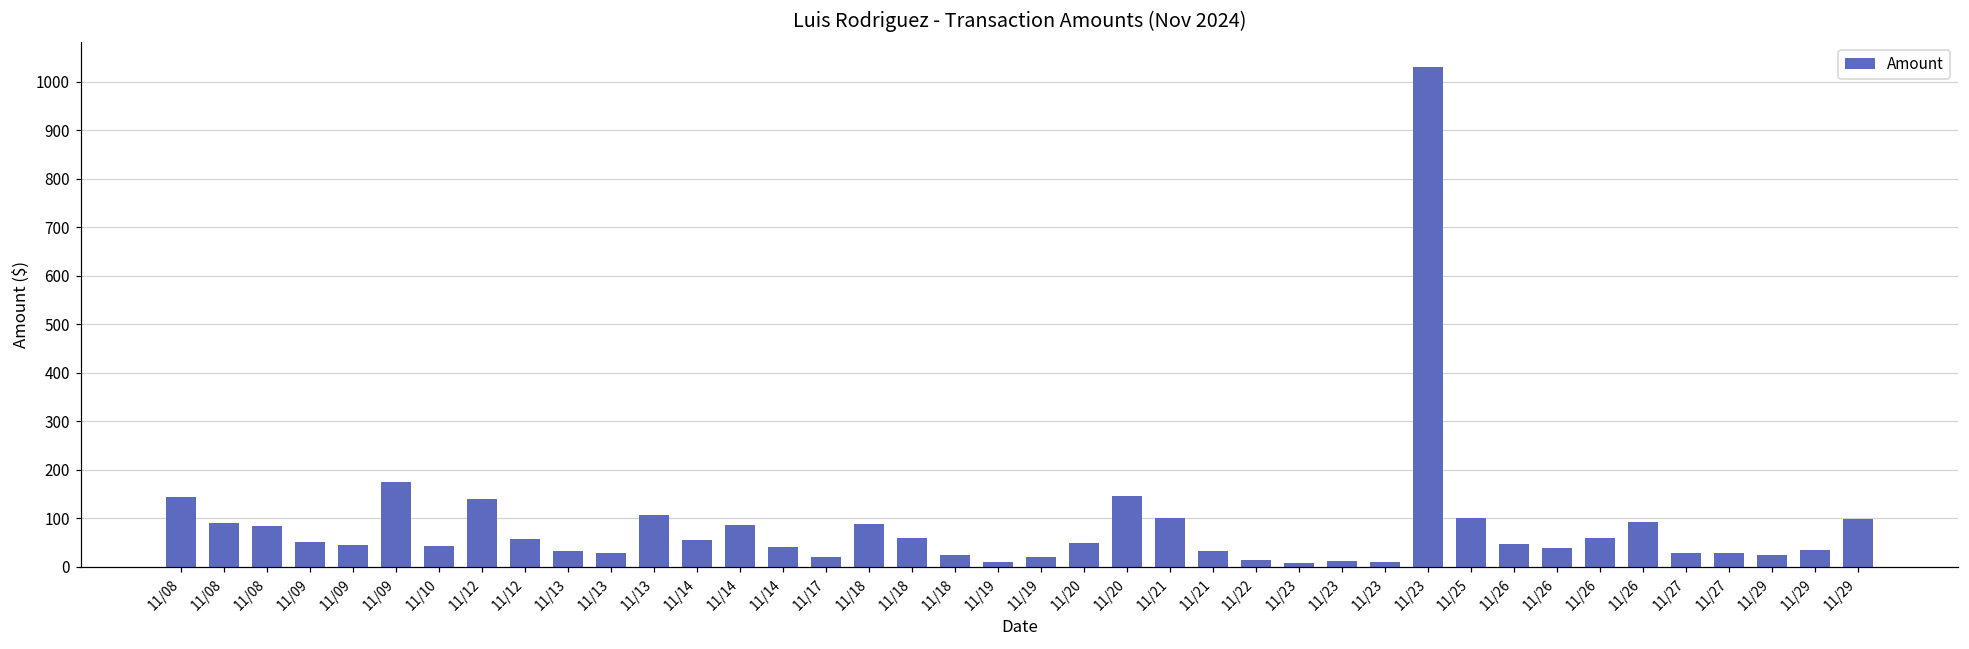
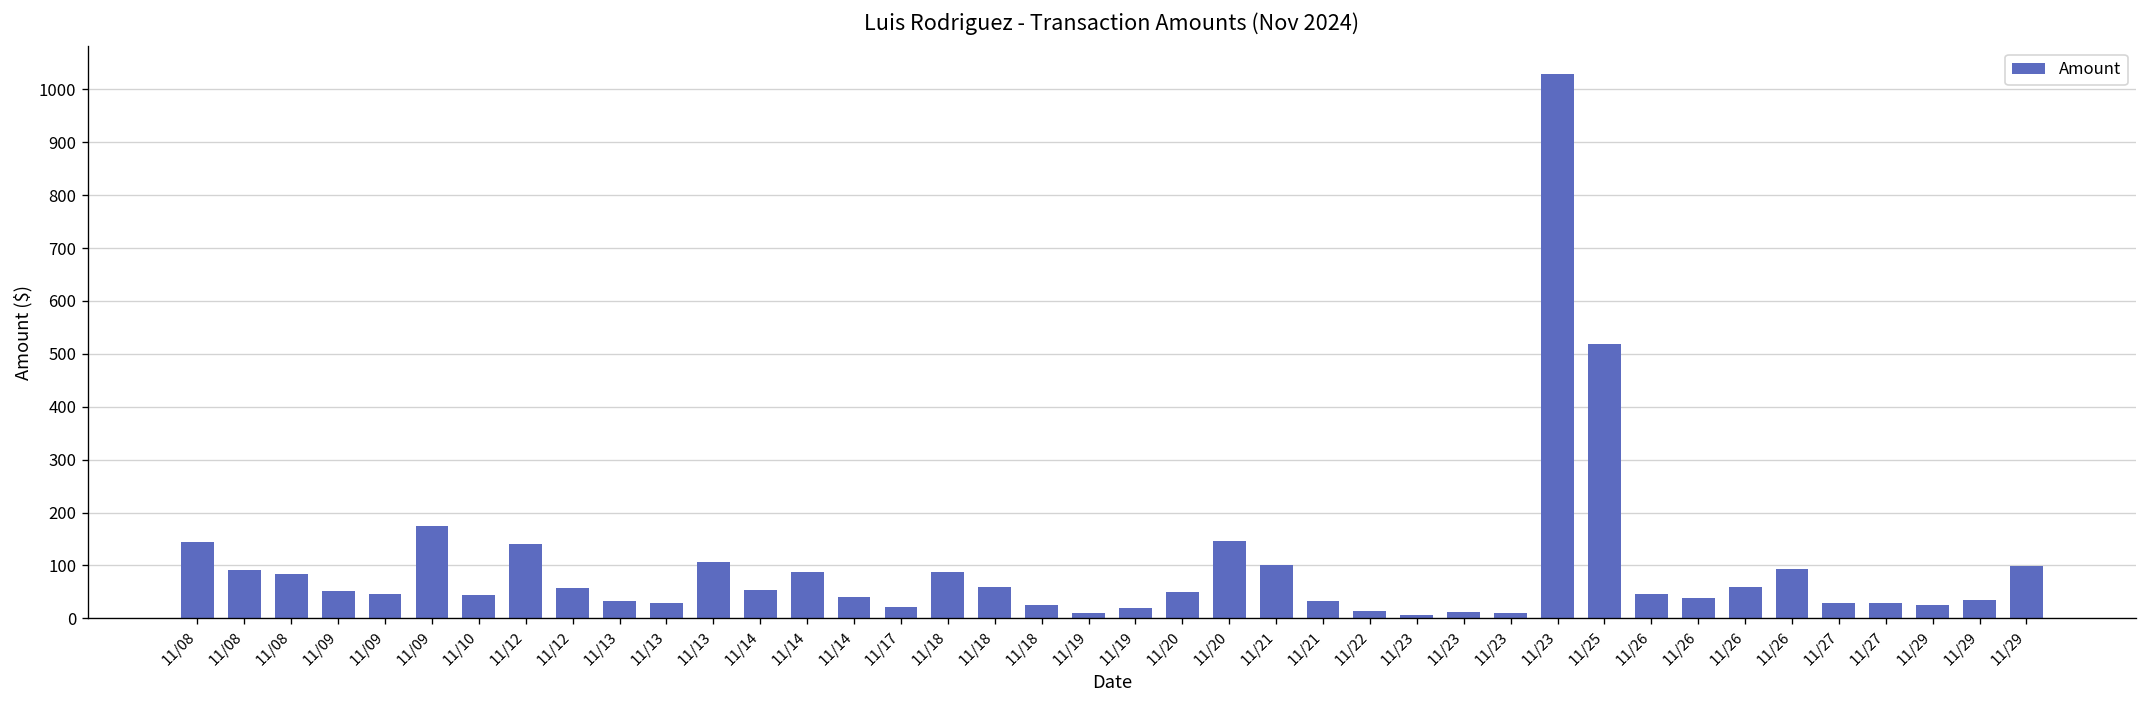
  {
    "11/10": 40,
    "11/17": 20,
    "11/22": 10,
-   "11/25": 100
+   "11/25": 520
  }
